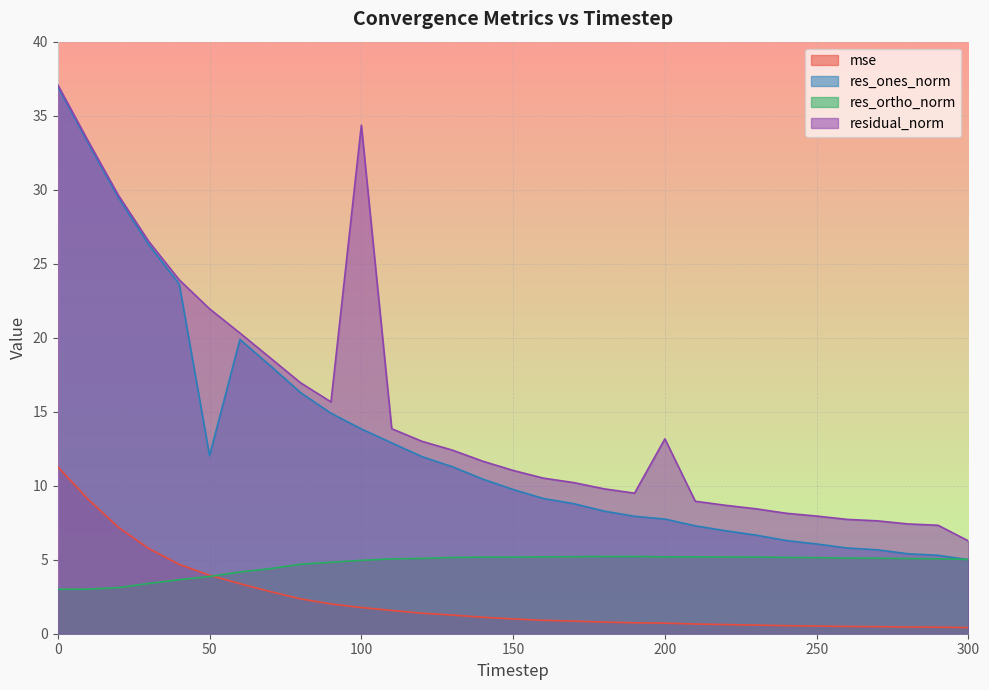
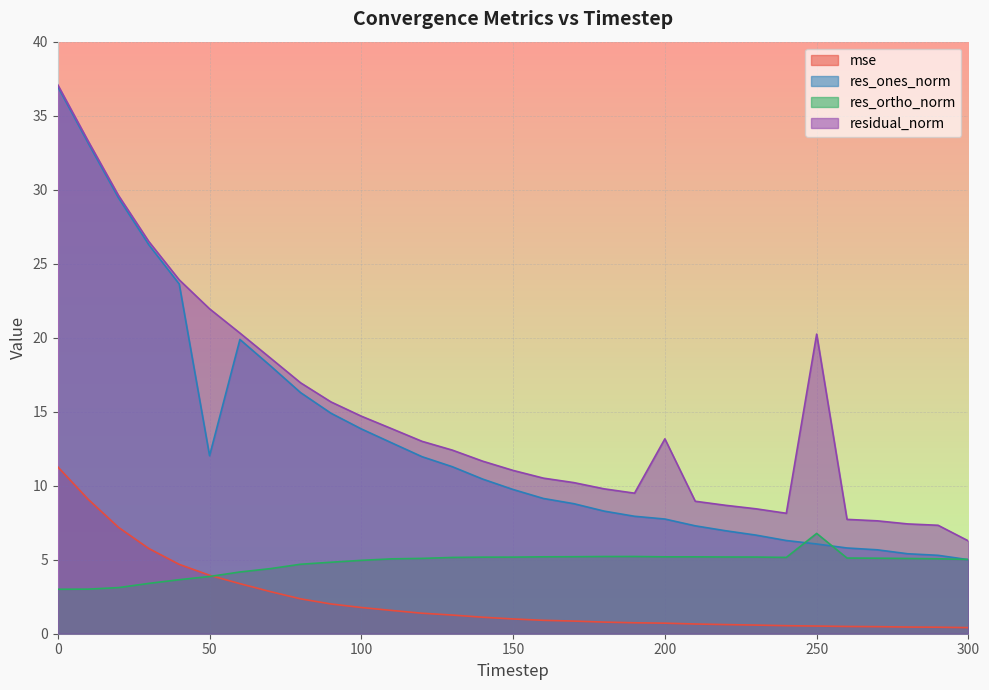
  {
    "mse": {
      "0": 11.3,
      "100": 1.8,
      "150": 1.0,
      "200": 0.7,
      "250": 0.5,
      "300": 0.4
    },
    "res_ones_norm": {
      "50": 12.0,
      "100": 13.8,
      "150": 9.7,
      "200": 7.7,
      "250": 6.1
    },
    "res_ortho_norm": {
      "0": 3.0,
      "100": 5.0,
      "150": 5.2,
      "200": 5.2,
-     "250": 5.1
+     "250": 6.8
    },
    "residual_norm": {
      "50": 22.0,
-     "100": 34.4,
+     "100": 14.7,
      "150": 11.0,
      "200": 13.2,
-     "250": 7.9,
+     "250": 20.2,
      "300": 6.3
    }
  }
